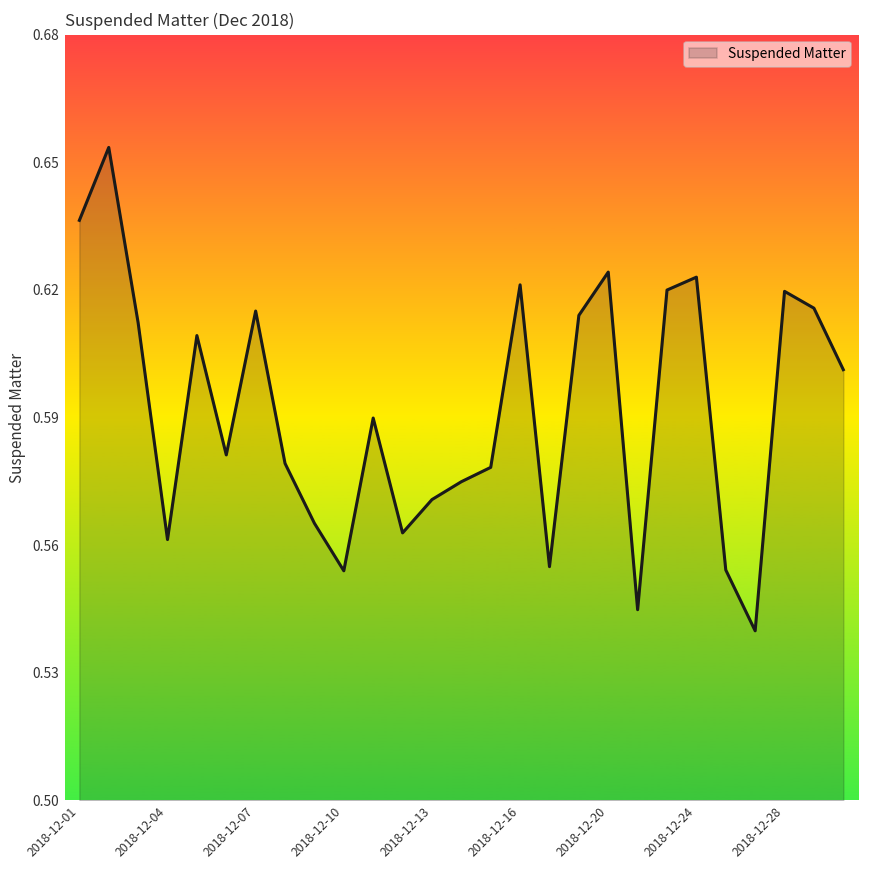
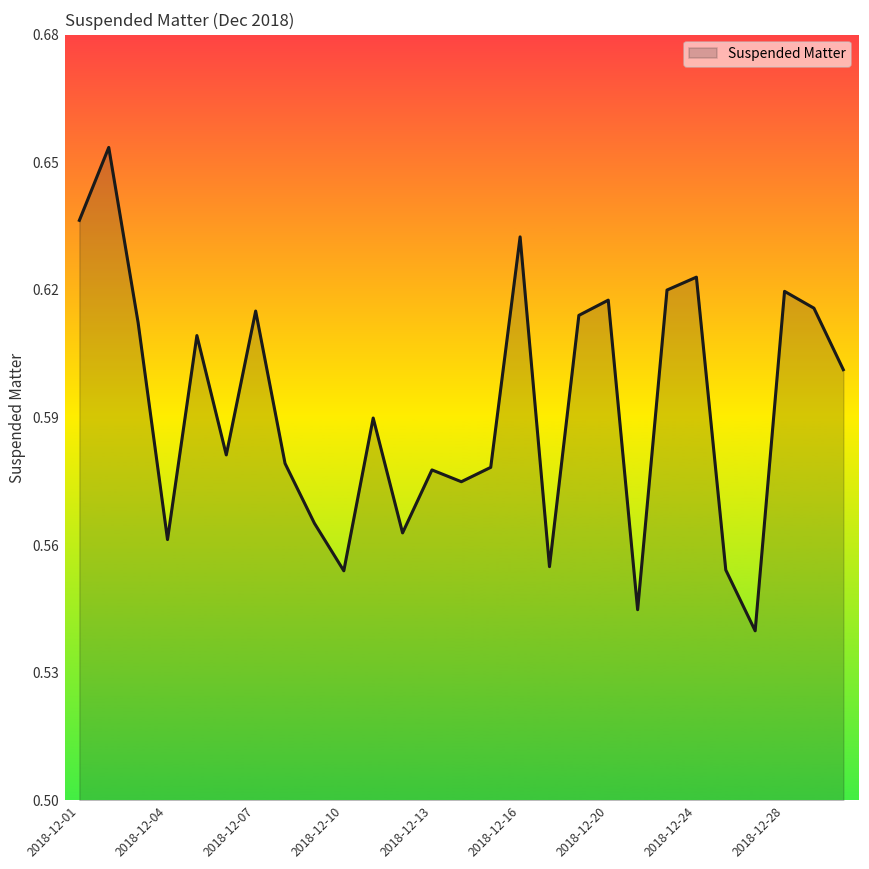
  {
    "2018-12-01": 0.636,
    "2018-12-04": 0.561,
    "2018-12-07": 0.615,
    "2018-12-10": 0.554,
-   "2018-12-13": 0.571,
-   "2018-12-16": 0.621,
-   "2018-12-20": 0.624,
+   "2018-12-13": 0.578,
+   "2018-12-16": 0.632,
+   "2018-12-20": 0.618,
    "2018-12-24": 0.623,
    "2018-12-28": 0.620
  }
